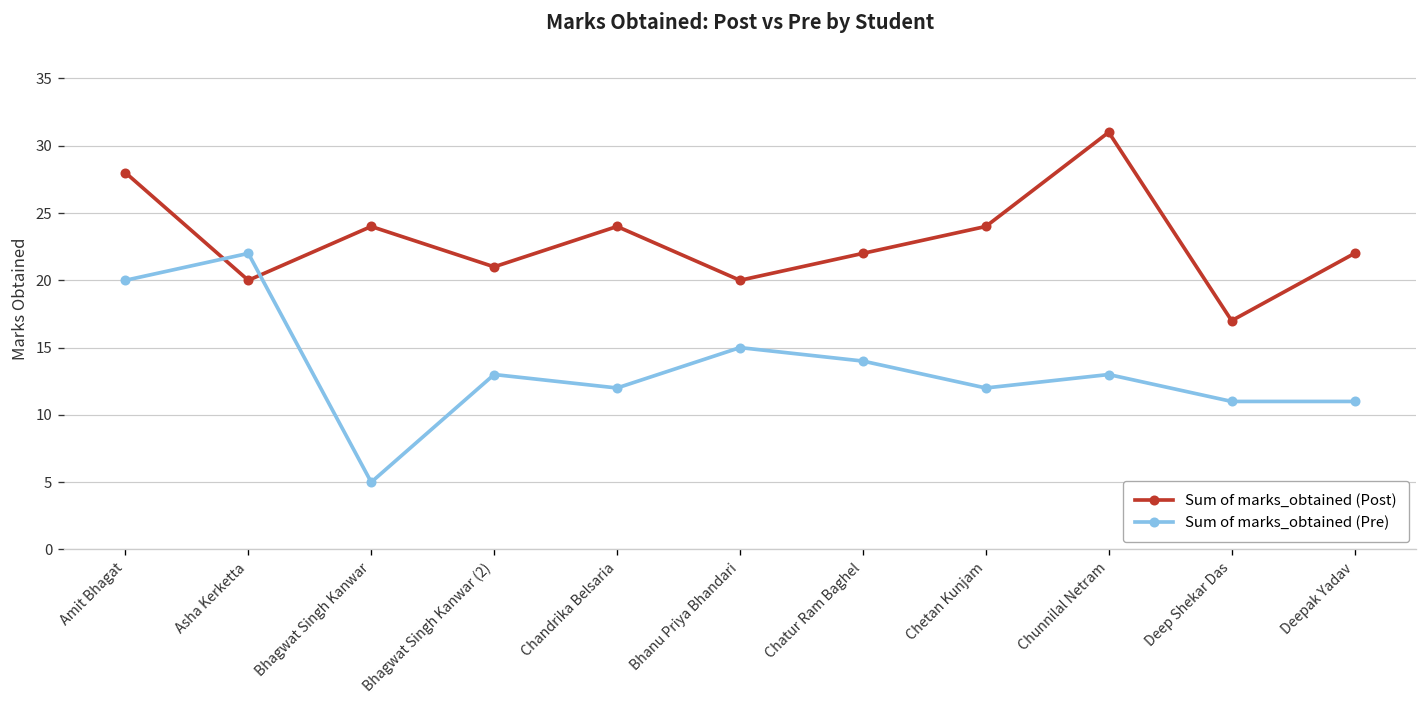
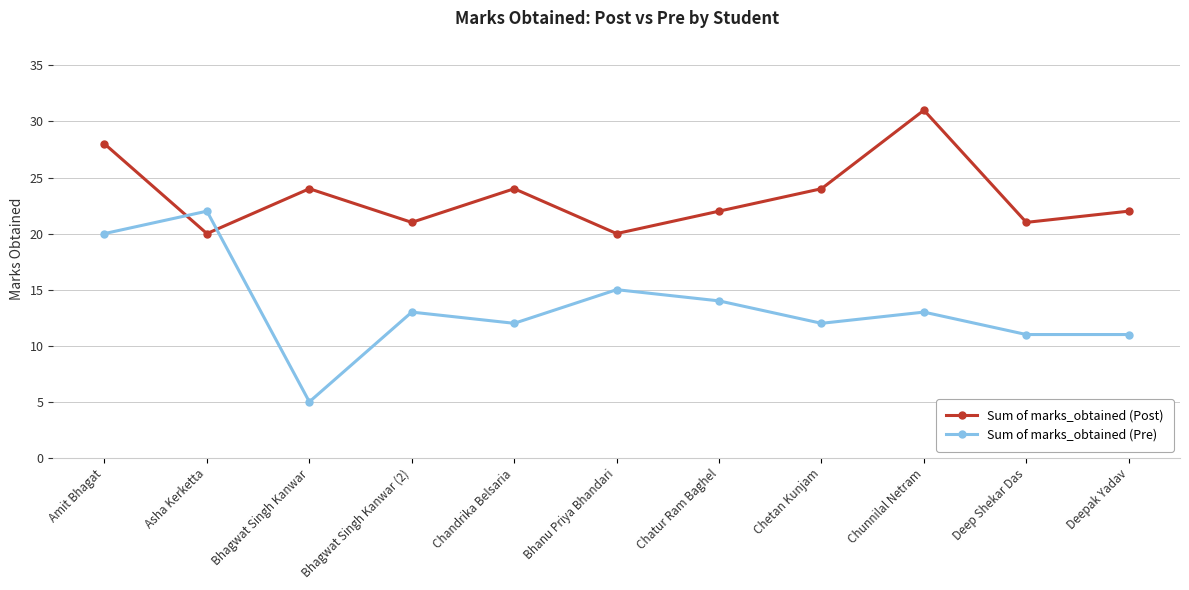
  {
    "Sum of marks_obtained (Post)": {
      "Amit Bhagat": 28,
      "Asha Kerketta": 20,
      "Bhagwat Singh Kanwar": 24,
      "Bhagwat Singh Kanwar (2)": 21,
      "Chandrika Belsaria": 24,
      "Bhanu Priya Bhandari": 20,
      "Chatur Ram Baghel": 22,
      "Chetan Kunjam": 24,
      "Chunnilal Netram": 31,
-     "Deep Shekar Das": 17,
+     "Deep Shekar Das": 21,
      "Deepak Yadav": 22
    },
    "Sum of marks_obtained (Pre)": {
      "Amit Bhagat": 20,
      "Asha Kerketta": 22,
      "Bhagwat Singh Kanwar": 5,
      "Bhagwat Singh Kanwar (2)": 13,
      "Chandrika Belsaria": 12,
      "Bhanu Priya Bhandari": 15,
      "Chatur Ram Baghel": 14,
      "Chetan Kunjam": 12,
      "Chunnilal Netram": 13,
      "Deep Shekar Das": 11,
      "Deepak Yadav": 11
    }
  }
